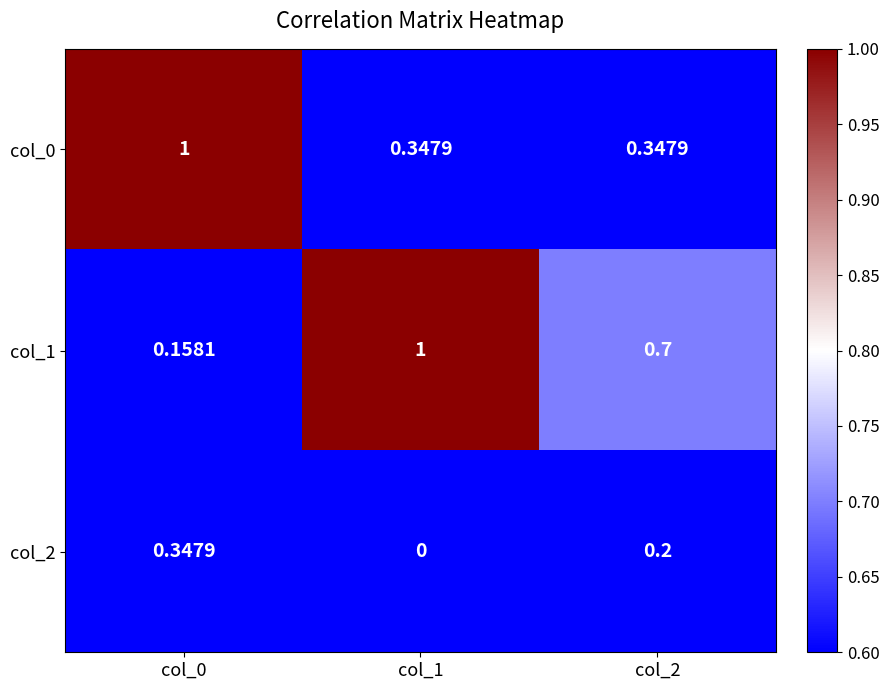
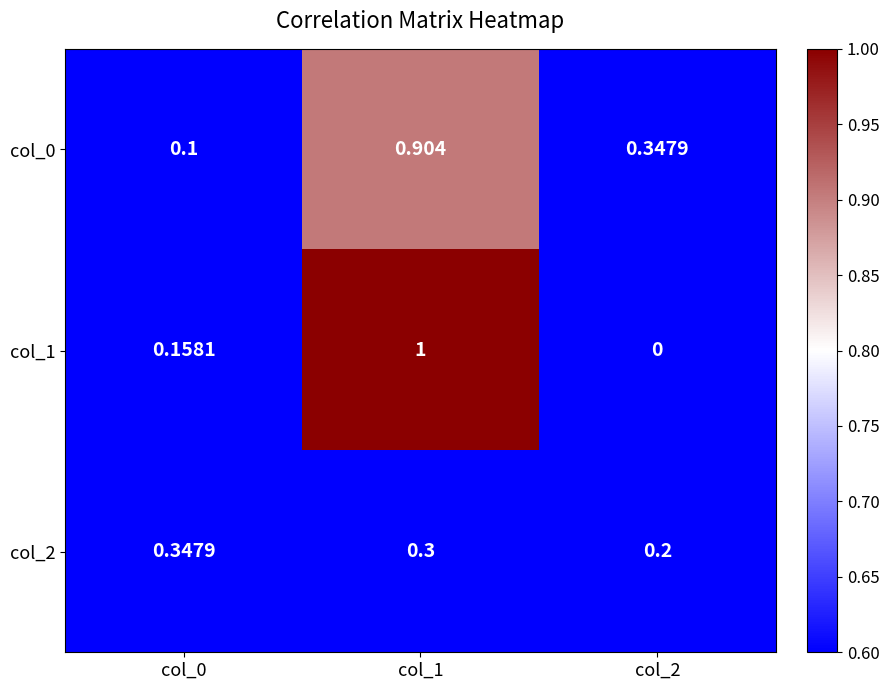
  {
    "col_0": {
-     "col_0": 1,
-     "col_1": 0.3479,
+     "col_0": 0.1,
+     "col_1": 0.904,
      "col_2": 0.3479
    },
    "col_1": {
      "col_0": 0.1581,
      "col_1": 1,
-     "col_2": 0.7
+     "col_2": 0
    },
    "col_2": {
      "col_0": 0.3479,
-     "col_1": 0,
+     "col_1": 0.3,
      "col_2": 0.2
    }
  }
